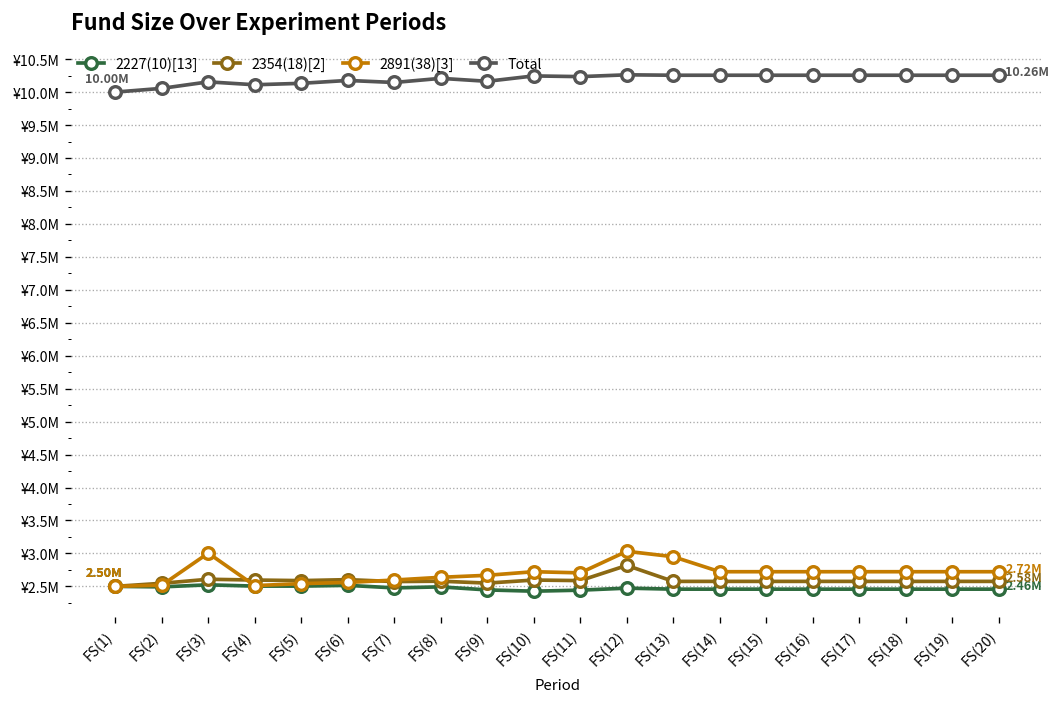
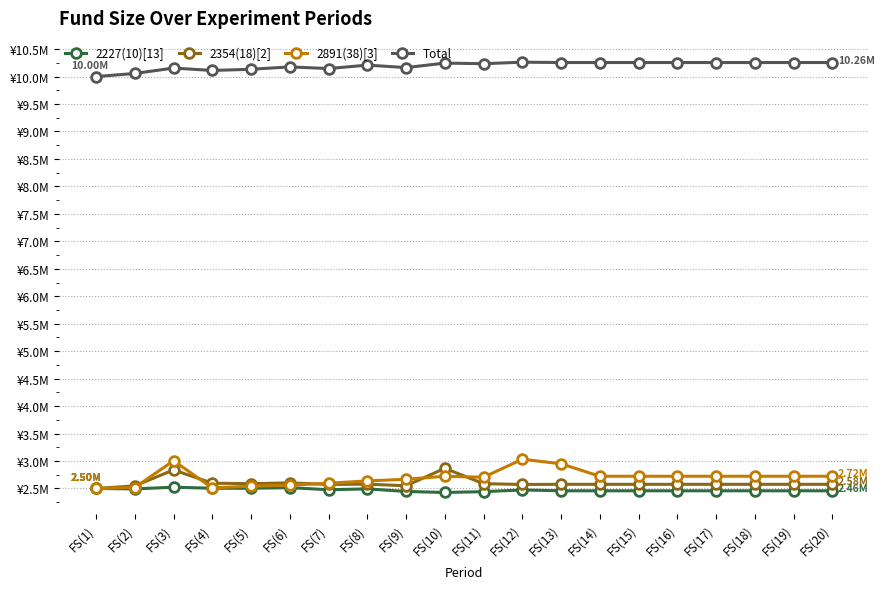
  {
    "2354(18)[2]": {
-     "FS(3)": "¥2600000",
+     "FS(3)": "¥2800000",
      "FS(4)": "¥2600000",
      "FS(8)": "¥2600000",
      "FS(9)": "¥2500000",
-     "FS(10)": "¥2600000",
+     "FS(10)": "¥2900000",
      "FS(11)": "¥2600000",
-     "FS(12)": "¥2800000",
+     "FS(12)": "¥2600000",
      "FS(13)": "¥2600000",
      "FS(14)": "¥2600000",
      "FS(15)": "¥2600000",
      "FS(16)": "¥2600000",
      "FS(17)": "¥2600000",
      "FS(18)": "¥2600000",
      "FS(19)": "¥2600000"
    },
    "2891(38)[3]": {
      "FS(3)": "¥3000000",
      "FS(8)": "¥2600000",
      "FS(9)": "¥2700000",
      "FS(10)": "¥2700000",
      "FS(11)": "¥2700000",
      "FS(12)": "¥3000000",
      "FS(13)": "¥2900000",
      "FS(14)": "¥2700000",
      "FS(15)": "¥2700000",
      "FS(16)": "¥2700000",
      "FS(17)": "¥2700000",
      "FS(18)": "¥2700000",
      "FS(19)": "¥2700000"
    }
  }
